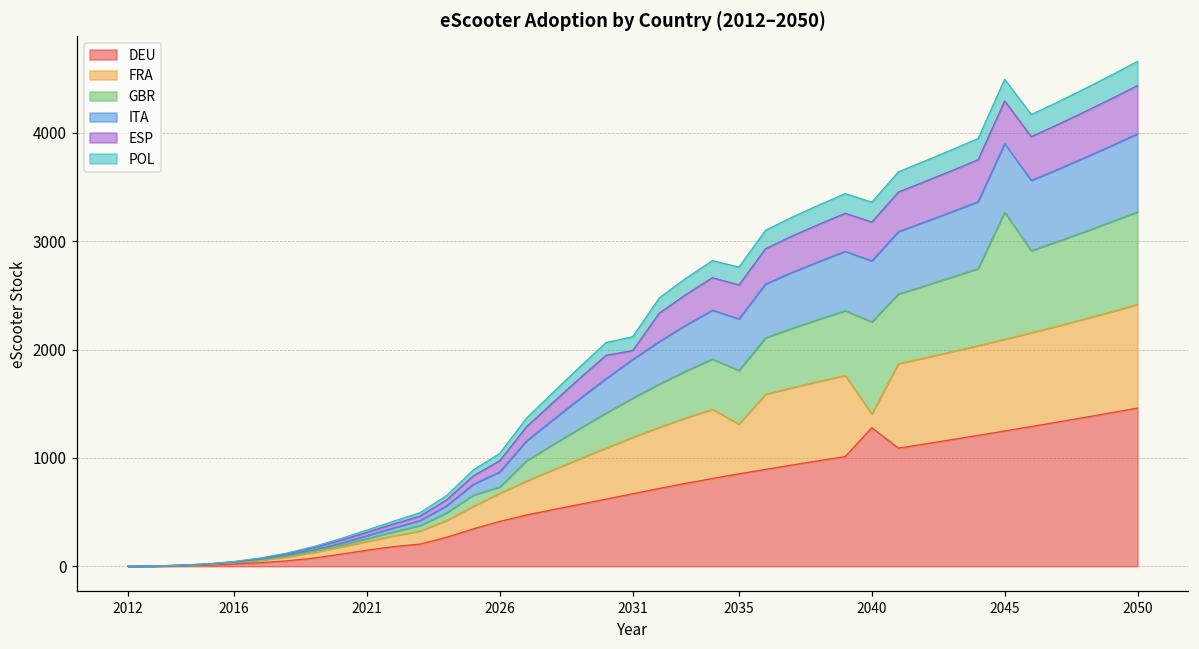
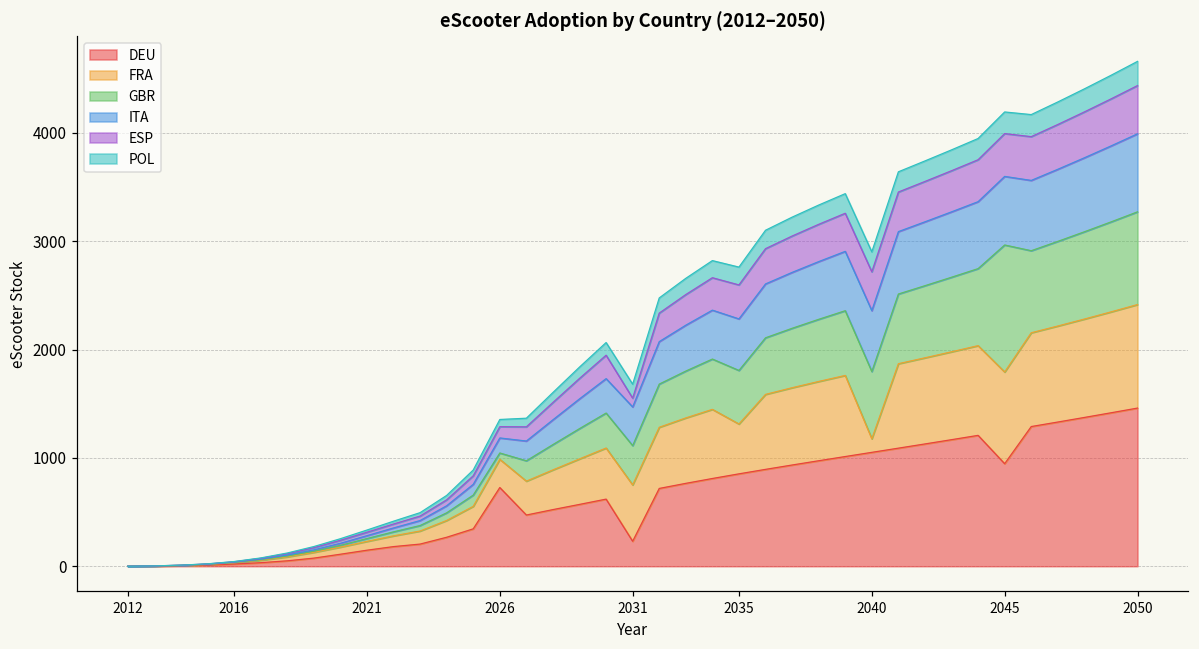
  {
    "DEU": {
      "2021": 100,
-     "2026": 400,
-     "2031": 700,
+     "2026": 700,
+     "2031": 200,
      "2035": 900,
-     "2040": 1300,
-     "2045": 1200,
+     "2040": 1100,
+     "2045": 900,
      "2050": 1500
    },
    "FRA": {
      "2021": 100,
      "2026": 300,
      "2031": 500,
      "2035": 500,
      "2040": 100,
      "2045": 800,
      "2050": 1000
    },
    "GBR": {
      "2021": 0,
      "2026": 100,
      "2031": 400,
      "2035": 500,
-     "2040": 900,
+     "2040": 600,
      "2045": 1200,
      "2050": 900
    },
    "ESP": {
      "2026": 100,
      "2031": 100,
      "2035": 300,
      "2040": 400,
      "2045": 400,
      "2050": 400
    }
  }
